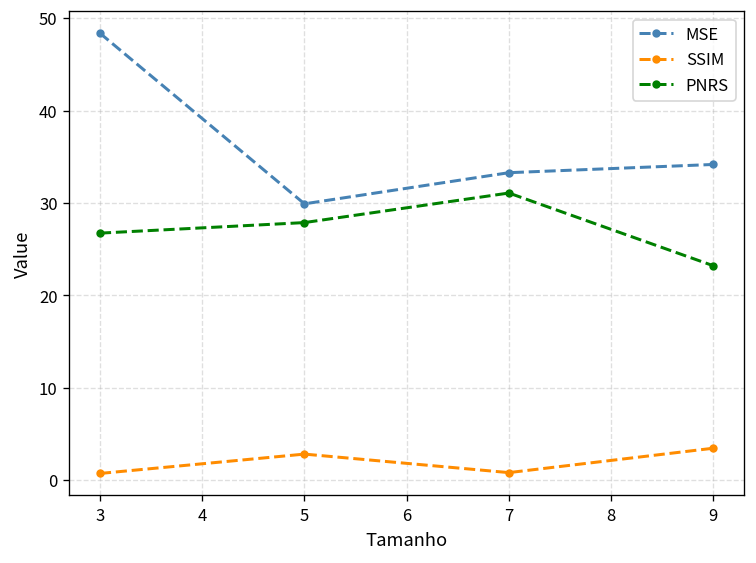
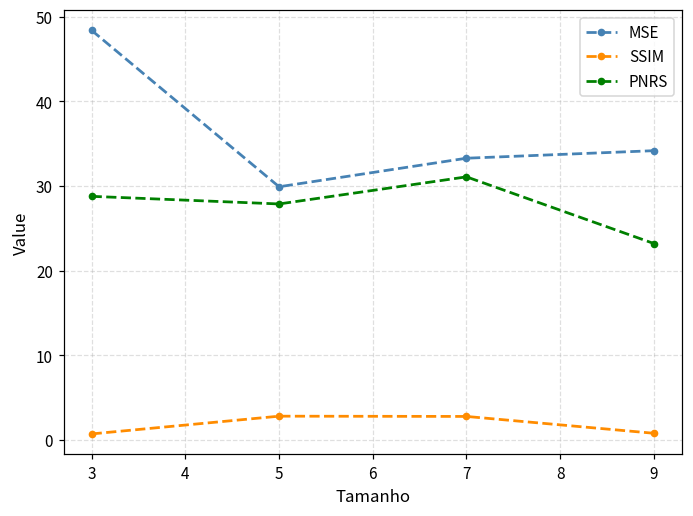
  {
    "MSE": {
      "3": 48,
      "5": 30,
      "7": 33,
      "9": 34
    },
    "SSIM": {
      "3": 1,
      "5": 3,
-     "7": 1,
-     "9": 3
+     "7": 3,
+     "9": 1
    },
    "PNRS": {
-     "3": 27,
+     "3": 29,
      "5": 28,
      "7": 31,
      "9": 23
    }
  }
